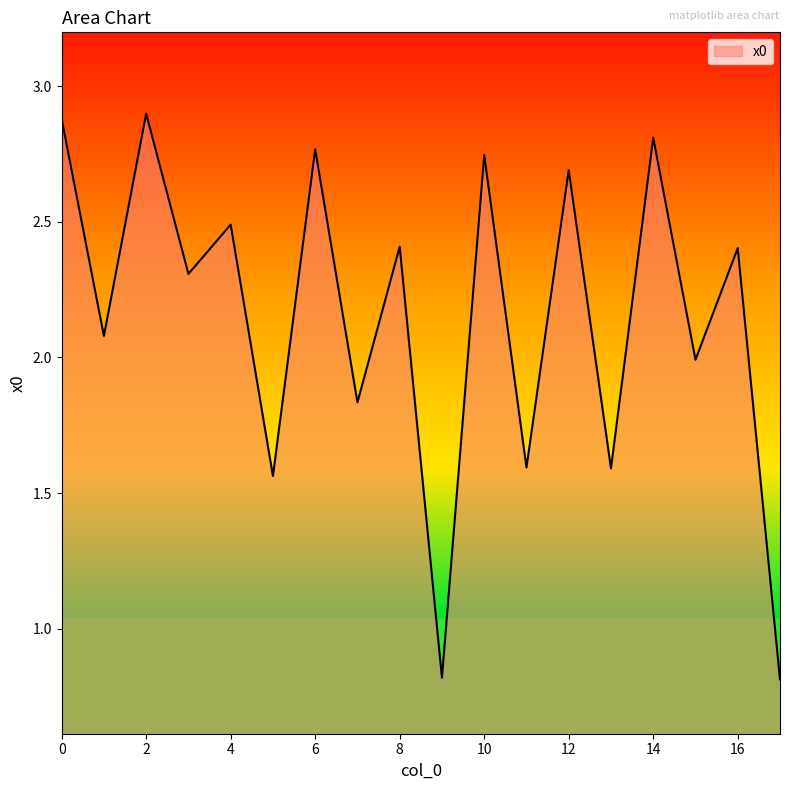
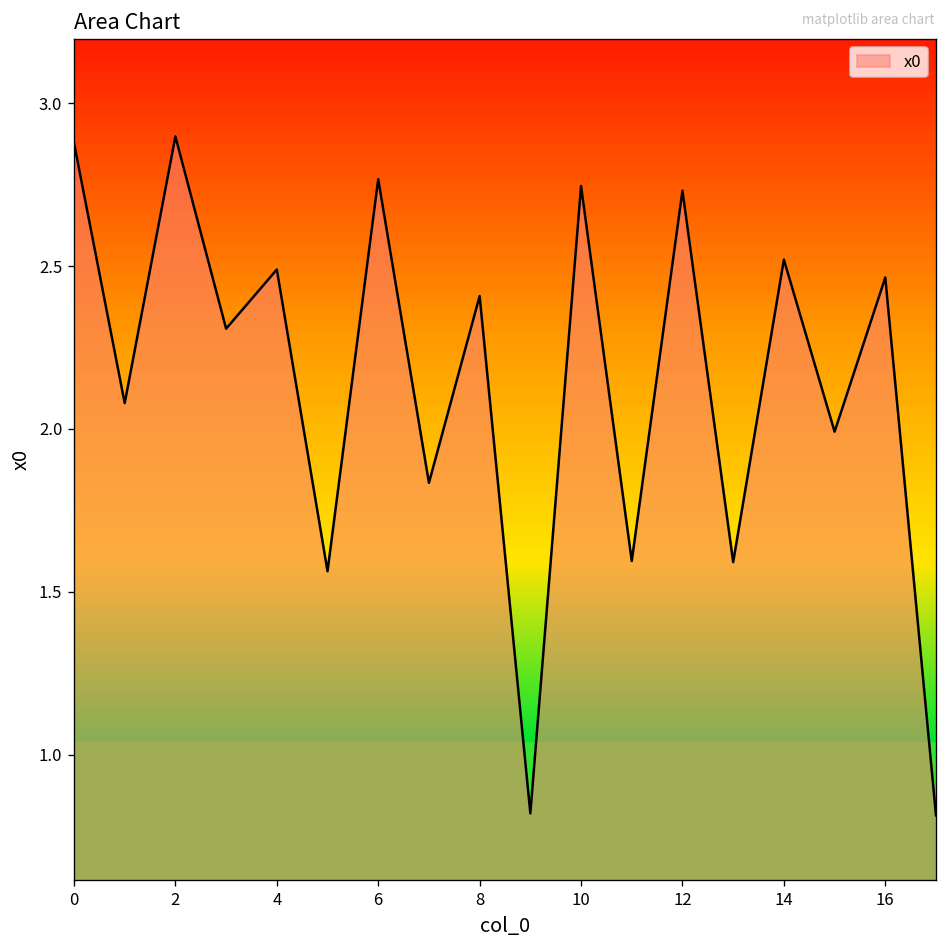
  {
    "0": 2.88,
    "2": 2.90,
    "4": 2.49,
    "6": 2.77,
    "8": 2.41,
    "10": 2.75,
-   "12": 2.69,
-   "14": 2.81,
-   "16": 2.40
+   "12": 2.73,
+   "14": 2.52,
+   "16": 2.46
  }
